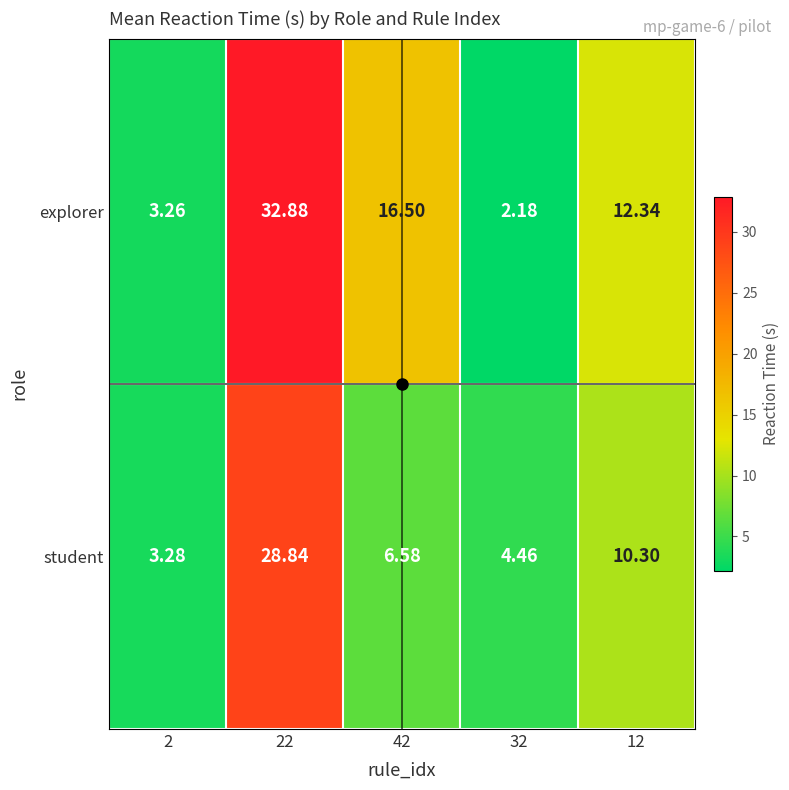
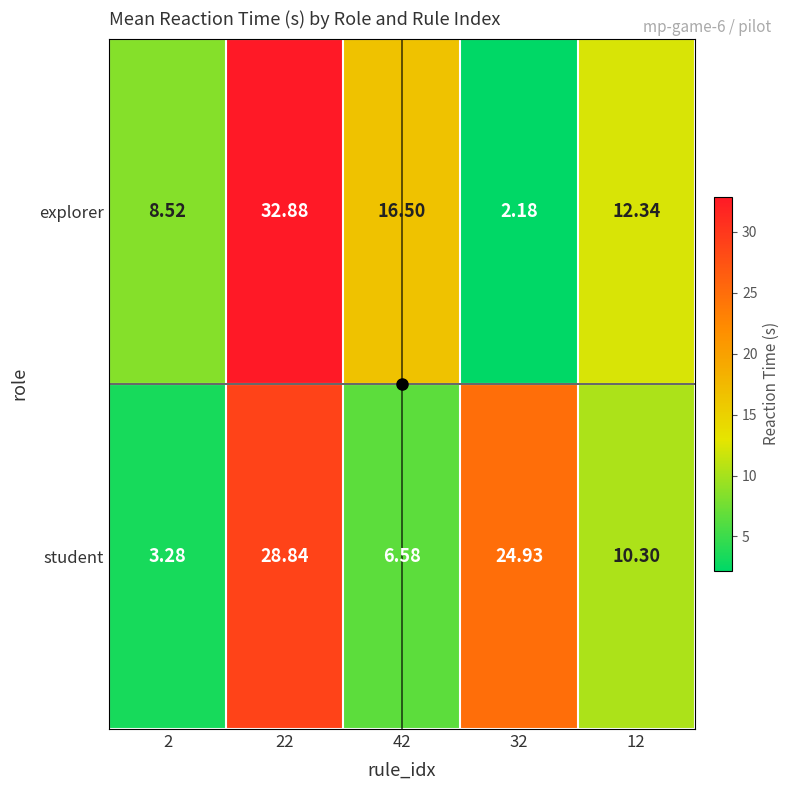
  {
    "explorer": {
-     "2": 3.26,
+     "2": 8.52,
      "22": 32.88,
      "42": 16.50,
      "32": 2.18,
      "12": 12.34
    },
    "student": {
      "2": 3.28,
      "22": 28.84,
      "42": 6.58,
-     "32": 4.46,
+     "32": 24.93,
      "12": 10.30
    }
  }
